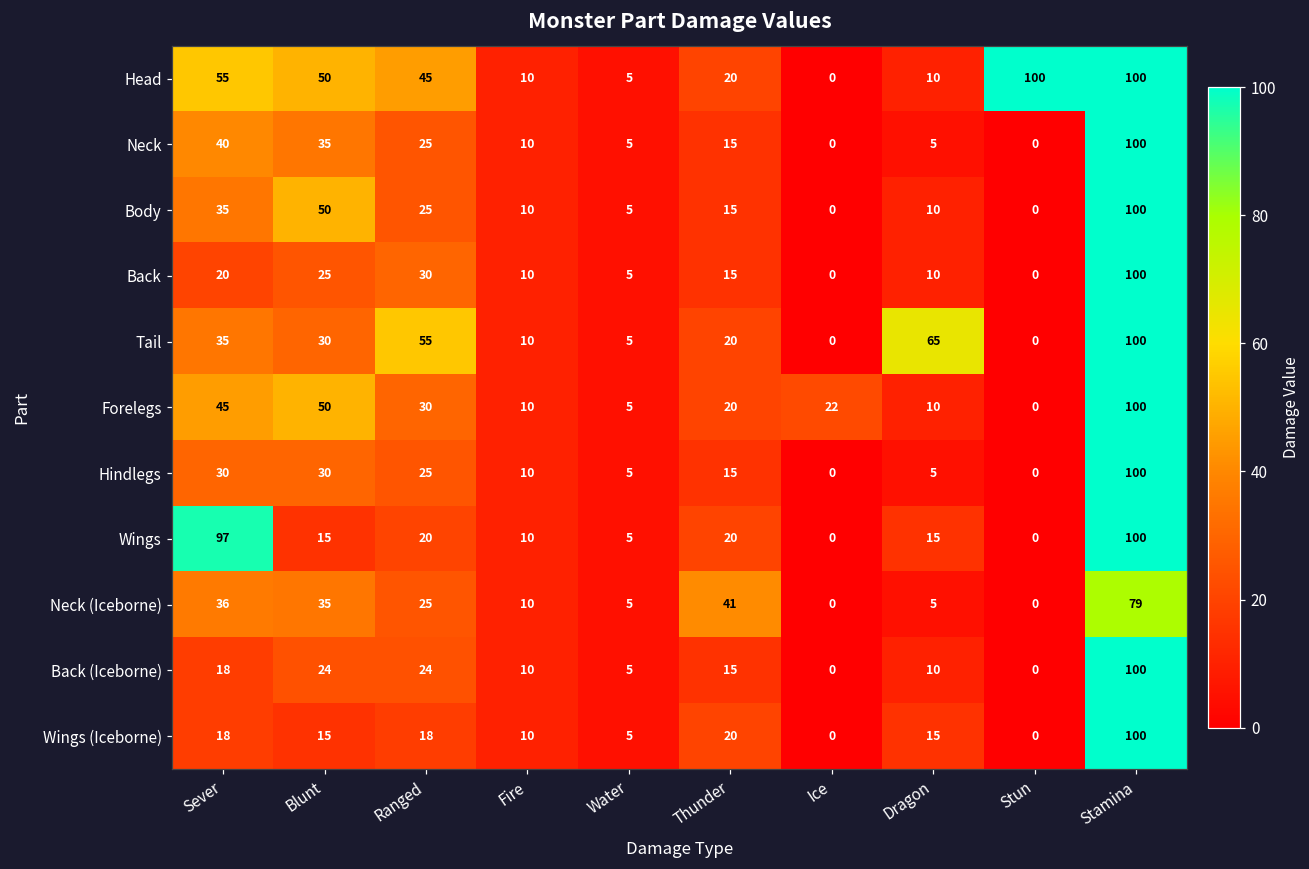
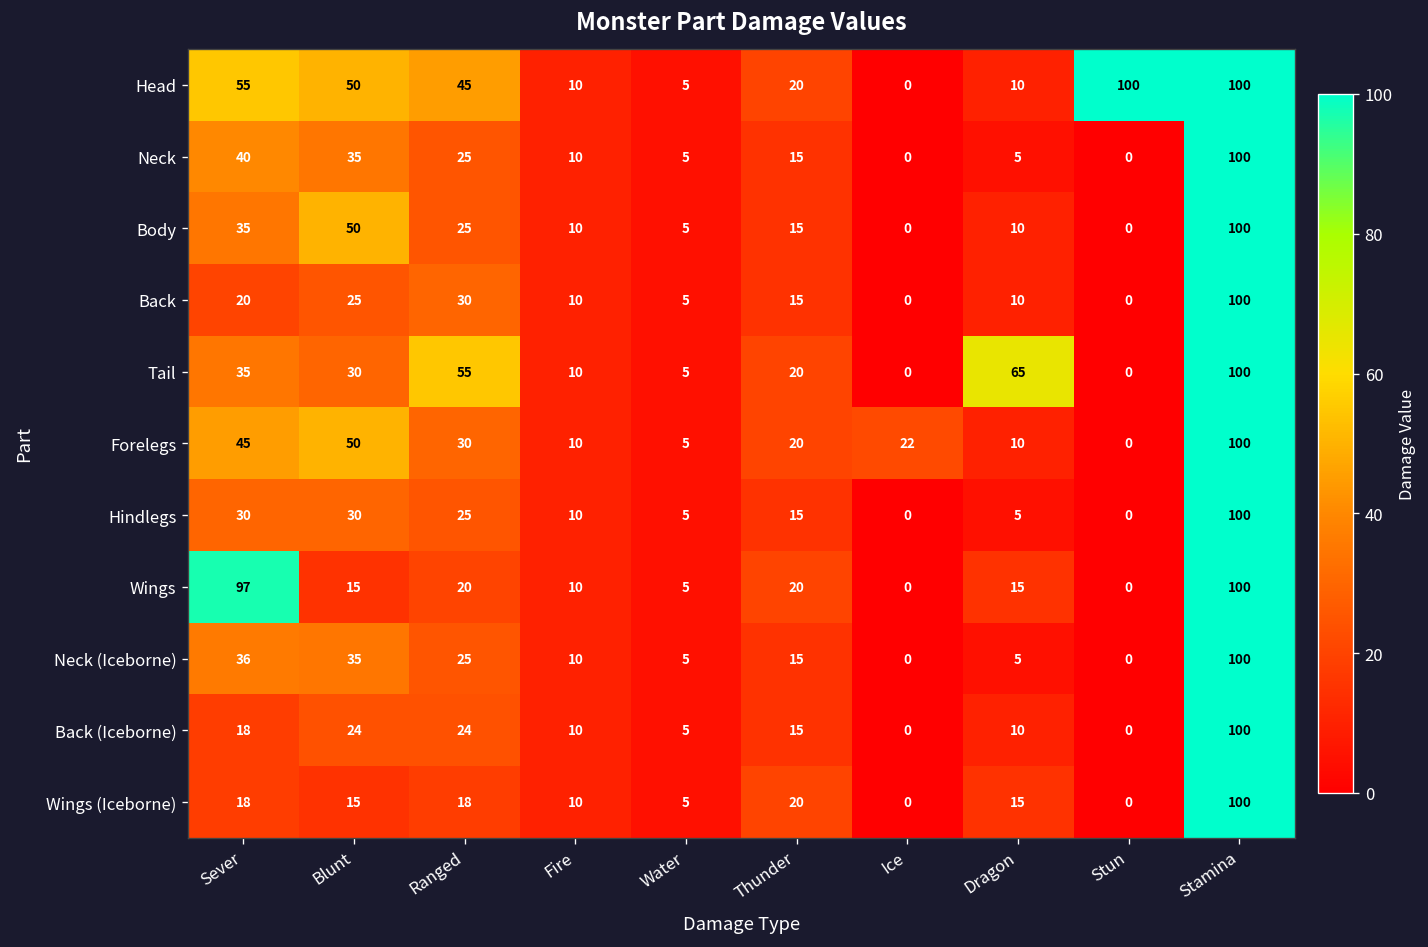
  {
    "Head": {
      "Sever": 55,
      "Blunt": 50,
      "Ranged": 45,
      "Fire": 10,
      "Water": 5,
      "Thunder": 20,
      "Ice": 0,
      "Dragon": 10,
      "Stun": 100,
      "Stamina": 100
    },
    "Neck": {
      "Sever": 40,
      "Blunt": 35,
      "Ranged": 25,
      "Fire": 10,
      "Water": 5,
      "Thunder": 15,
      "Ice": 0,
      "Dragon": 5,
      "Stun": 0,
      "Stamina": 100
    },
    "Body": {
      "Sever": 35,
      "Blunt": 50,
      "Ranged": 25,
      "Fire": 10,
      "Water": 5,
      "Thunder": 15,
      "Ice": 0,
      "Dragon": 10,
      "Stun": 0,
      "Stamina": 100
    },
    "Back": {
      "Sever": 20,
      "Blunt": 25,
      "Ranged": 30,
      "Fire": 10,
      "Water": 5,
      "Thunder": 15,
      "Ice": 0,
      "Dragon": 10,
      "Stun": 0,
      "Stamina": 100
    },
    "Tail": {
      "Sever": 35,
      "Blunt": 30,
      "Ranged": 55,
      "Fire": 10,
      "Water": 5,
      "Thunder": 20,
      "Ice": 0,
      "Dragon": 65,
      "Stun": 0,
      "Stamina": 100
    },
    "Forelegs": {
      "Sever": 45,
      "Blunt": 50,
      "Ranged": 30,
      "Fire": 10,
      "Water": 5,
      "Thunder": 20,
      "Ice": 22,
      "Dragon": 10,
      "Stun": 0,
      "Stamina": 100
    },
    "Hindlegs": {
      "Sever": 30,
      "Blunt": 30,
      "Ranged": 25,
      "Fire": 10,
      "Water": 5,
      "Thunder": 15,
      "Ice": 0,
      "Dragon": 5,
      "Stun": 0,
      "Stamina": 100
    },
    "Wings": {
      "Sever": 97,
      "Blunt": 15,
      "Ranged": 20,
      "Fire": 10,
      "Water": 5,
      "Thunder": 20,
      "Ice": 0,
      "Dragon": 15,
      "Stun": 0,
      "Stamina": 100
    },
    "Neck (Iceborne)": {
      "Sever": 36,
      "Blunt": 35,
      "Ranged": 25,
      "Fire": 10,
      "Water": 5,
-     "Thunder": 41,
+     "Thunder": 15,
      "Ice": 0,
      "Dragon": 5,
      "Stun": 0,
-     "Stamina": 79
+     "Stamina": 100
    },
    "Back (Iceborne)": {
      "Sever": 18,
      "Blunt": 24,
      "Ranged": 24,
      "Fire": 10,
      "Water": 5,
      "Thunder": 15,
      "Ice": 0,
      "Dragon": 10,
      "Stun": 0,
      "Stamina": 100
    },
    "Wings (Iceborne)": {
      "Sever": 18,
      "Blunt": 15,
      "Ranged": 18,
      "Fire": 10,
      "Water": 5,
      "Thunder": 20,
      "Ice": 0,
      "Dragon": 15,
      "Stun": 0,
      "Stamina": 100
    }
  }
